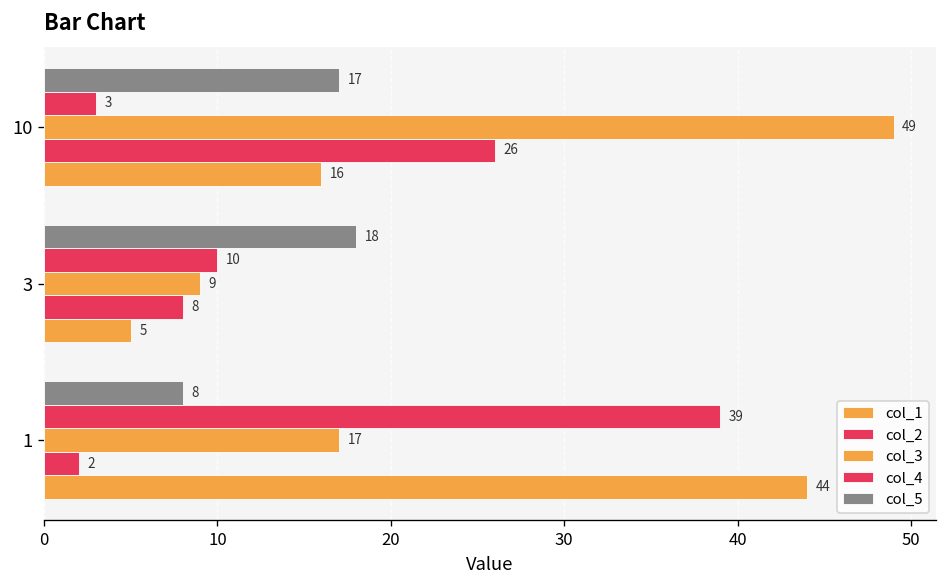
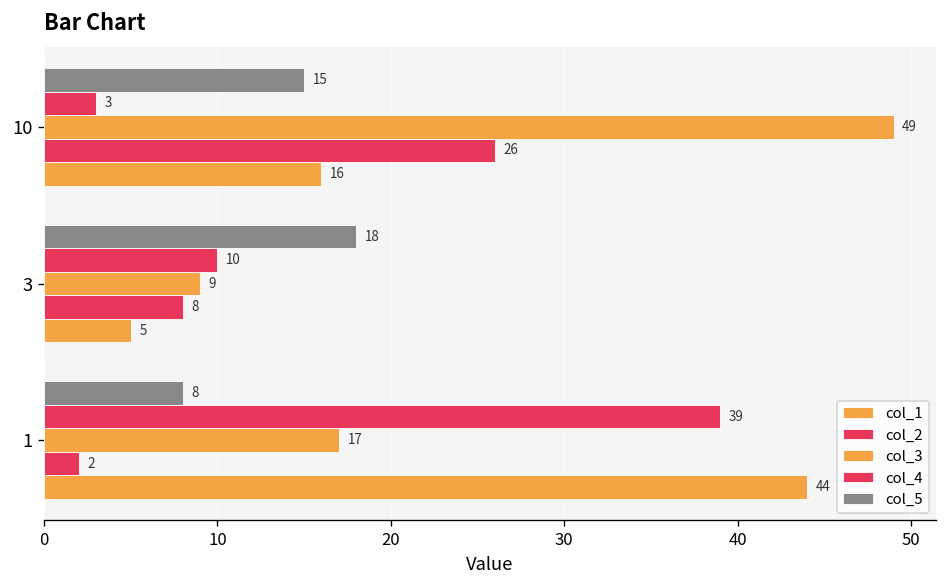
  {
    "col_5": {
-     "10": 17,
+     "10": 15,
      "3": 18,
      "1": 8
    }
  }
